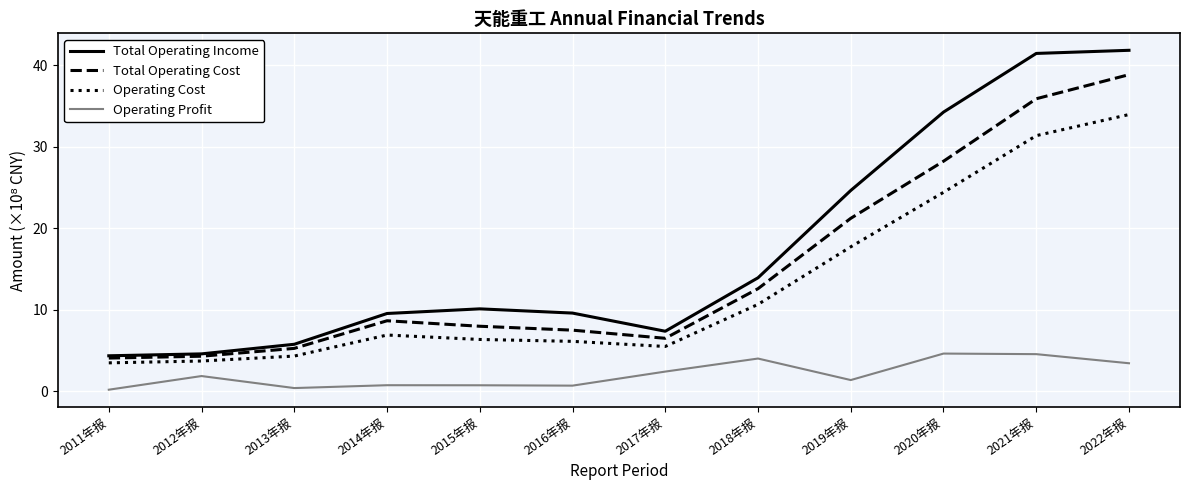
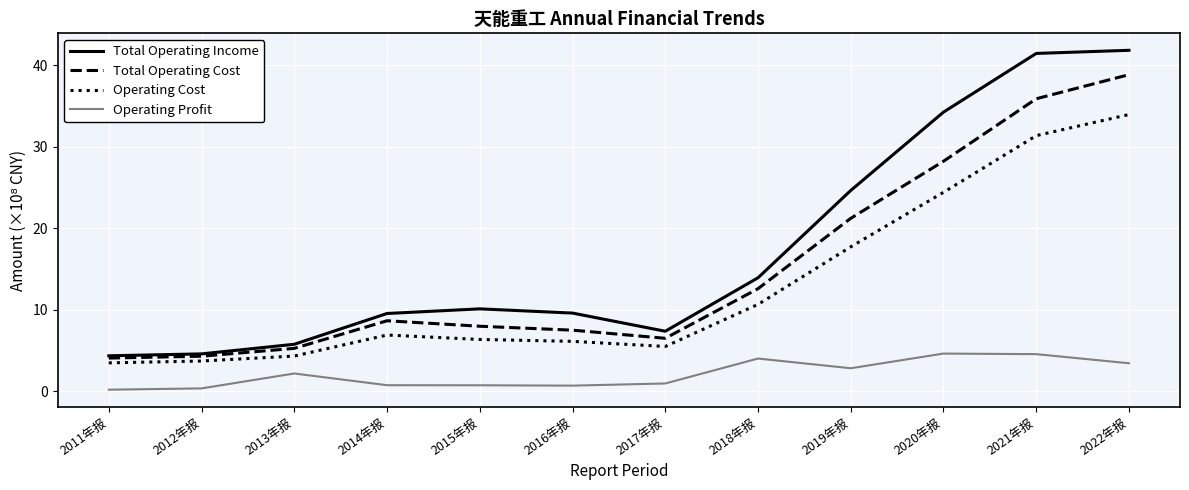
  {
    "Operating Profit": {
      "2011年报": 0,
-     "2012年报": 2,
-     "2013年报": 0,
+     "2012年报": 0,
+     "2013年报": 2,
      "2014年报": 1,
      "2015年报": 1,
      "2016年报": 1,
-     "2017年报": 2,
+     "2017年报": 1,
      "2018年报": 4,
-     "2019年报": 1,
+     "2019年报": 3,
      "2020年报": 5,
      "2021年报": 5,
      "2022年报": 3
    }
  }
